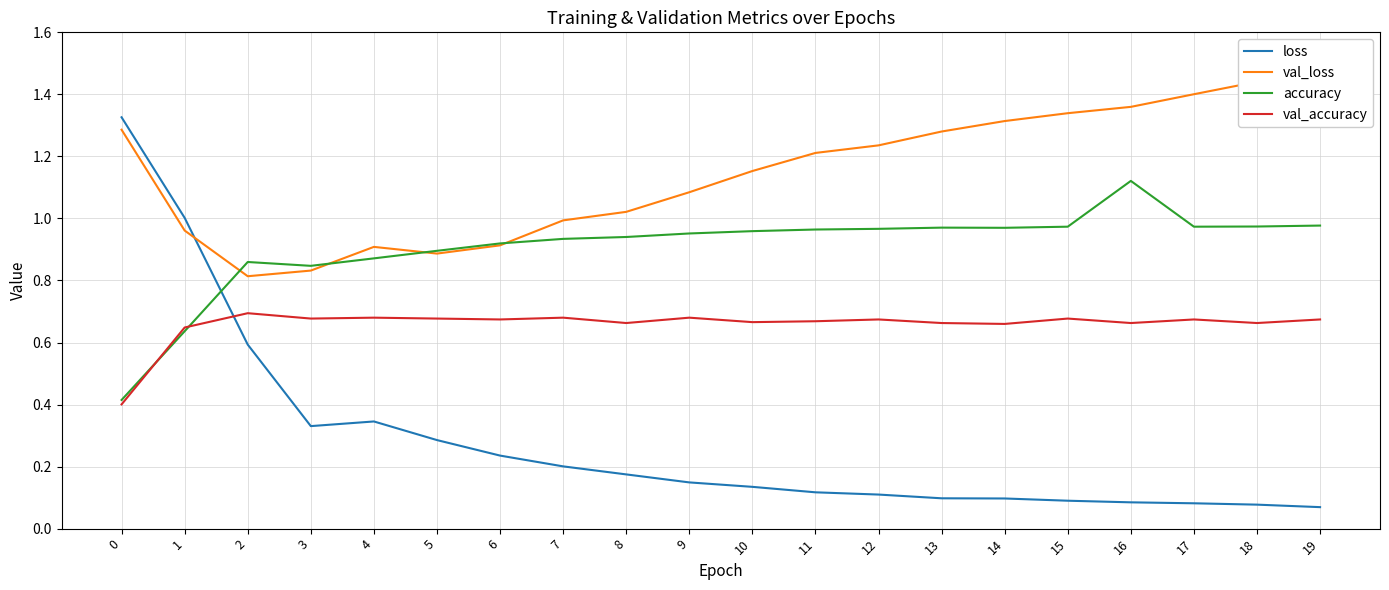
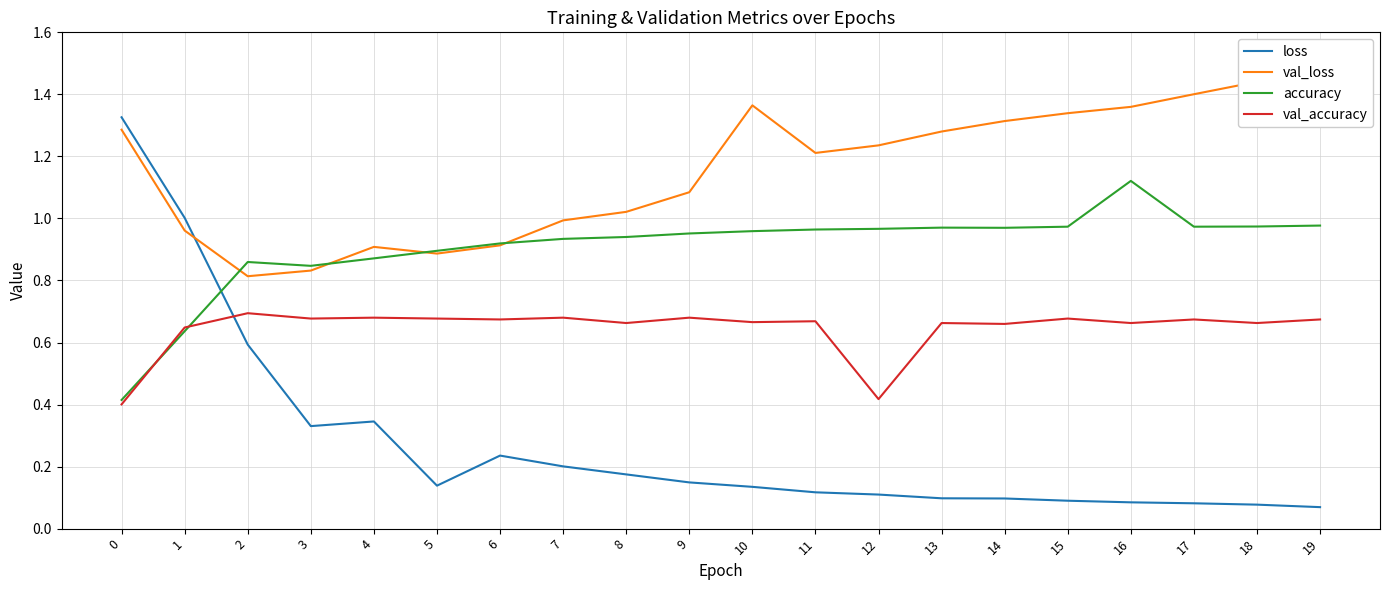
  {
    "loss": {
      "0": 1.33,
      "1": 1.00,
      "2": 0.59,
      "3": 0.33,
      "4": 0.35,
-     "5": 0.29,
+     "5": 0.14,
      "6": 0.24,
      "7": 0.20,
      "8": 0.17,
      "9": 0.15,
      "10": 0.13,
      "11": 0.12,
      "12": 0.11,
      "13": 0.10,
      "14": 0.10,
      "15": 0.09,
      "16": 0.08,
      "17": 0.08,
      "18": 0.08,
      "19": 0.07
    },
    "val_loss": {
      "0": 1.29,
      "1": 0.96,
      "2": 0.81,
      "3": 0.83,
      "4": 0.91,
      "5": 0.89,
      "7": 0.99,
      "8": 1.02,
      "9": 1.08,
-     "10": 1.15,
+     "10": 1.36,
      "11": 1.21,
      "12": 1.24,
      "13": 1.28,
      "14": 1.31,
      "15": 1.34,
      "16": 1.36,
      "17": 1.40
    },
    "accuracy": {
      "0": 0.41,
      "1": 0.64,
      "2": 0.86,
      "3": 0.85,
      "4": 0.87,
      "5": 0.90,
      "7": 0.93,
      "8": 0.94,
      "9": 0.95,
      "10": 0.96,
      "11": 0.96,
      "12": 0.97,
      "13": 0.97,
      "14": 0.97,
      "15": 0.97,
      "16": 1.12,
      "17": 0.97,
      "18": 0.97,
      "19": 0.98
    },
    "val_accuracy": {
      "0": 0.40,
      "1": 0.65,
      "2": 0.69,
      "3": 0.68,
      "4": 0.68,
      "5": 0.68,
      "6": 0.67,
      "7": 0.68,
      "8": 0.66,
      "9": 0.68,
      "10": 0.67,
      "11": 0.67,
-     "12": 0.67,
+     "12": 0.42,
      "13": 0.66,
      "14": 0.66,
      "15": 0.68,
      "16": 0.66,
      "17": 0.67,
      "18": 0.66,
      "19": 0.67
    }
  }
